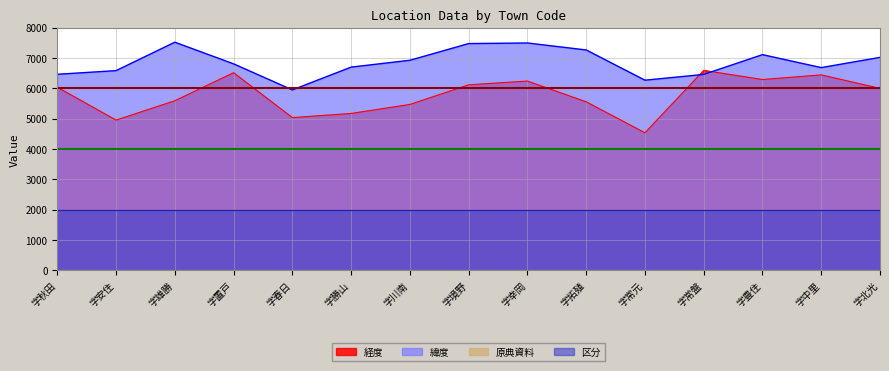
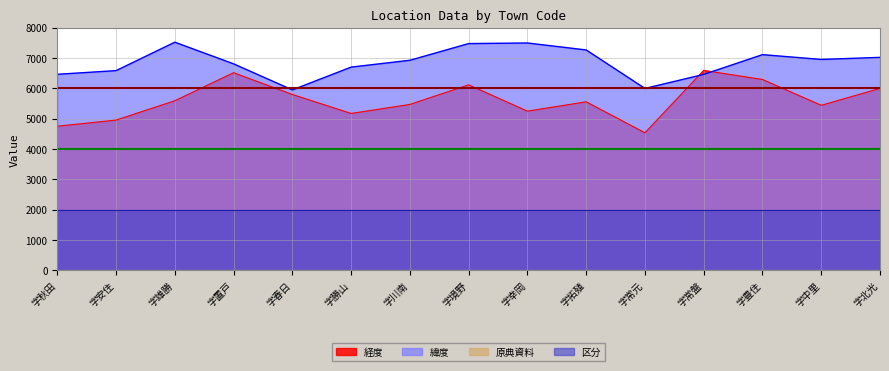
  {
    "経度": {
-     "字秋田": 6000,
+     "字秋田": 4700,
      "字安住": 5000,
      "字雄勝": 5600,
      "字置戸": 6500,
-     "字春日": 5000,
+     "字春日": 5800,
      "字勝山": 5200,
      "字川南": 5500,
      "字境野": 6100,
-     "字幸岡": 6200,
+     "字幸岡": 5200,
      "字拓殖": 5600,
      "字常元": 4500,
      "字常盤": 6600,
      "字豊住": 6300,
-     "字中里": 6400,
+     "字中里": 5400,
      "字北光": 6000
    },
    "緯度": {
      "字秋田": 6500,
      "字安住": 6600,
      "字雄勝": 7500,
      "字置戸": 6800,
      "字春日": 5900,
      "字勝山": 6700,
      "字川南": 6900,
      "字境野": 7500,
      "字幸岡": 7500,
      "字拓殖": 7300,
-     "字常元": 6300,
+     "字常元": 6000,
      "字常盤": 6500,
      "字豊住": 7100,
-     "字中里": 6700,
+     "字中里": 7000,
      "字北光": 7000
    },
    "原典資料": {
      "字秋田": 0,
      "字安住": 0,
      "字雄勝": 0,
      "字置戸": 0,
      "字春日": 0,
      "字勝山": 0,
      "字川南": 0,
      "字境野": 0,
      "字幸岡": 0,
      "字拓殖": 0,
      "字常元": 0,
      "字常盤": 0,
      "字豊住": 0,
      "字中里": 0,
      "字北光": 0
    },
    "区分": {
      "字秋田": 2000,
      "字安住": 2000,
      "字雄勝": 2000,
      "字置戸": 2000,
      "字春日": 2000,
      "字勝山": 2000,
      "字川南": 2000,
      "字境野": 2000,
      "字幸岡": 2000,
      "字拓殖": 2000,
      "字常元": 2000,
      "字常盤": 2000,
      "字豊住": 2000,
      "字中里": 2000,
      "字北光": 2000
    }
  }
